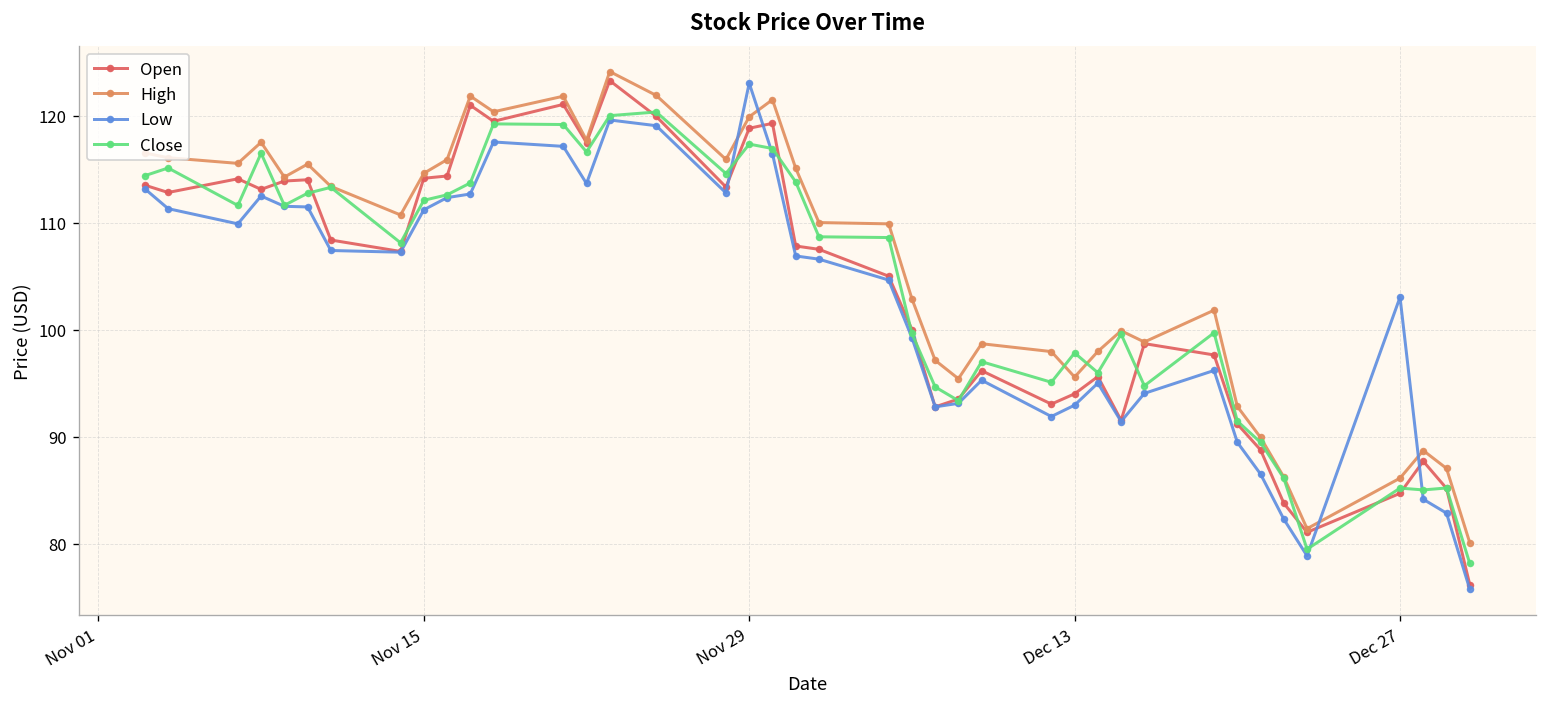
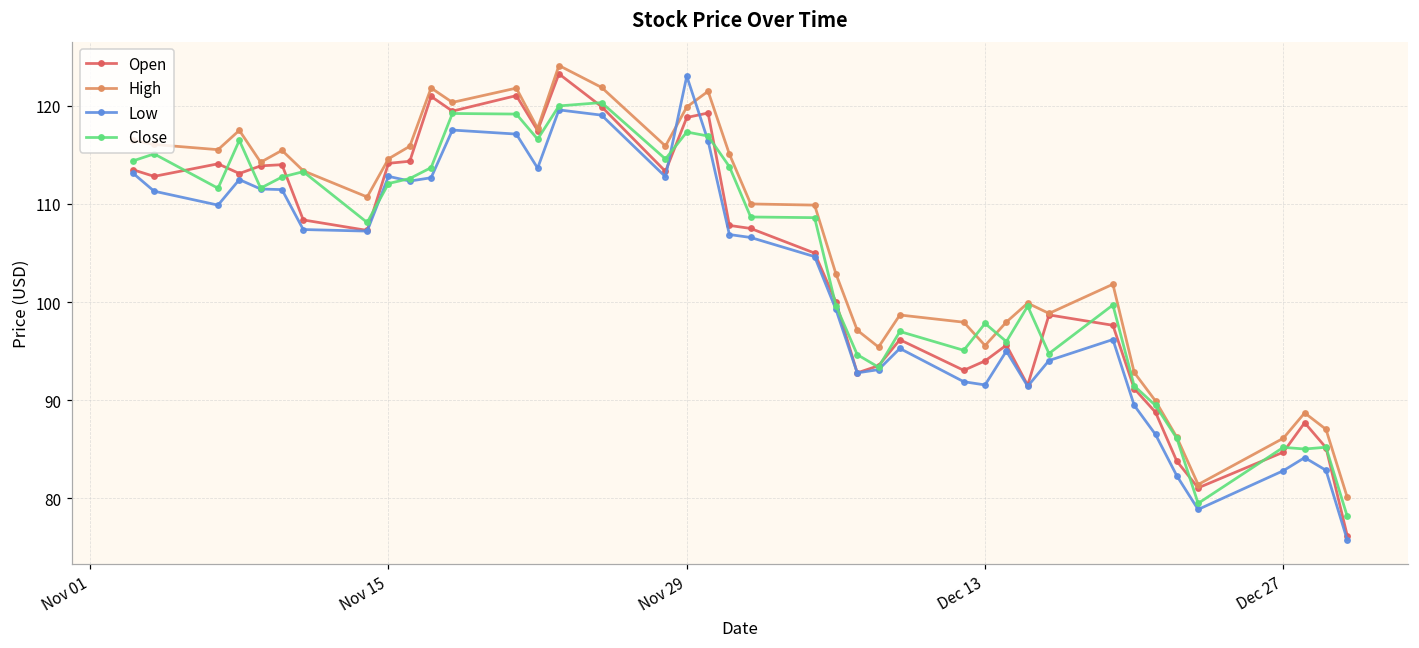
  {
    "Low": {
-     "Nov 15": 111,
+     "Nov 15": 113,
      "Nov 29": 123,
-     "Dec 13": 93,
-     "Dec 27": 103
+     "Dec 13": 92,
+     "Dec 27": 83
    },
    "Close": {
      "Nov 15": 112,
      "Nov 29": 117,
      "Dec 13": 98,
      "Dec 27": 85
    }
  }
